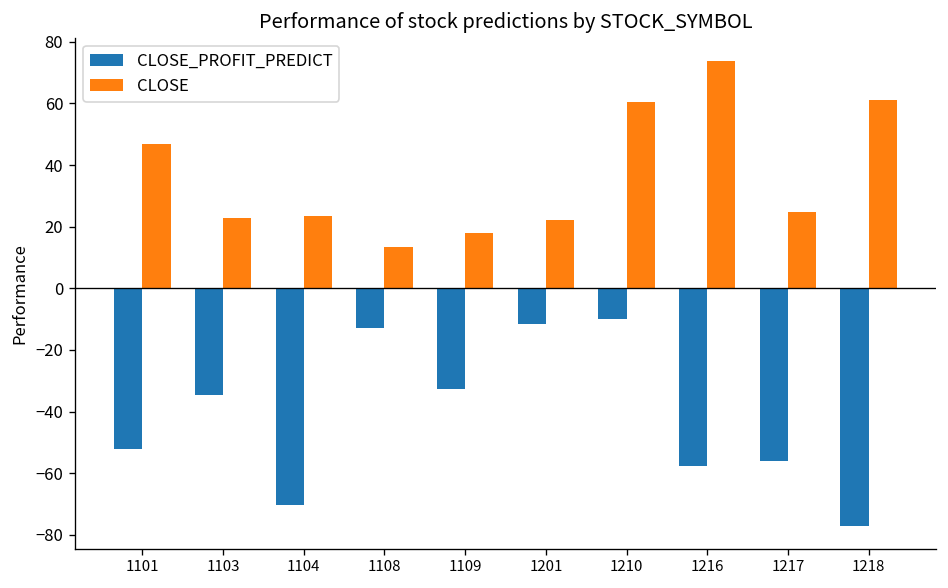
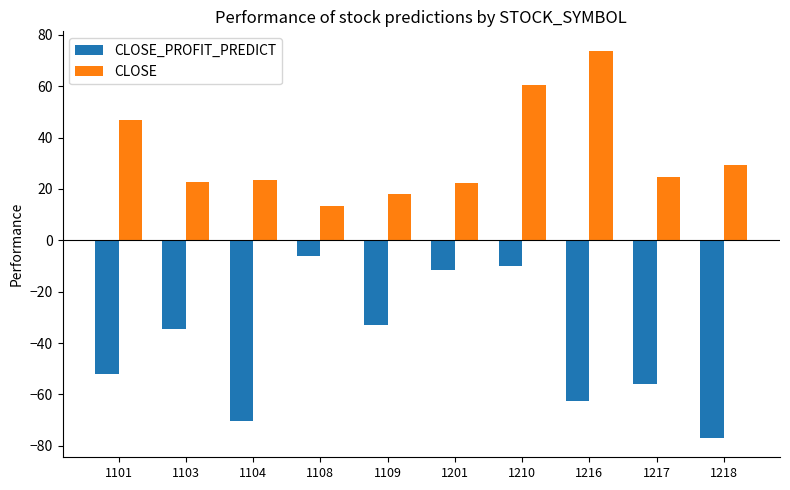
  {
    "CLOSE_PROFIT_PREDICT": {
      "1101": -52,
      "1103": -35,
      "1104": -70,
-     "1108": -13,
+     "1108": -6,
      "1109": -33,
      "1201": -12,
      "1210": -10,
-     "1216": -58,
+     "1216": -63,
      "1217": -56,
      "1218": -77
    },
    "CLOSE": {
      "1101": 47,
      "1103": 23,
      "1104": 23,
      "1108": 13,
      "1109": 18,
      "1201": 22,
      "1210": 60,
      "1216": 74,
      "1217": 25,
-     "1218": 61
+     "1218": 29
    }
  }
